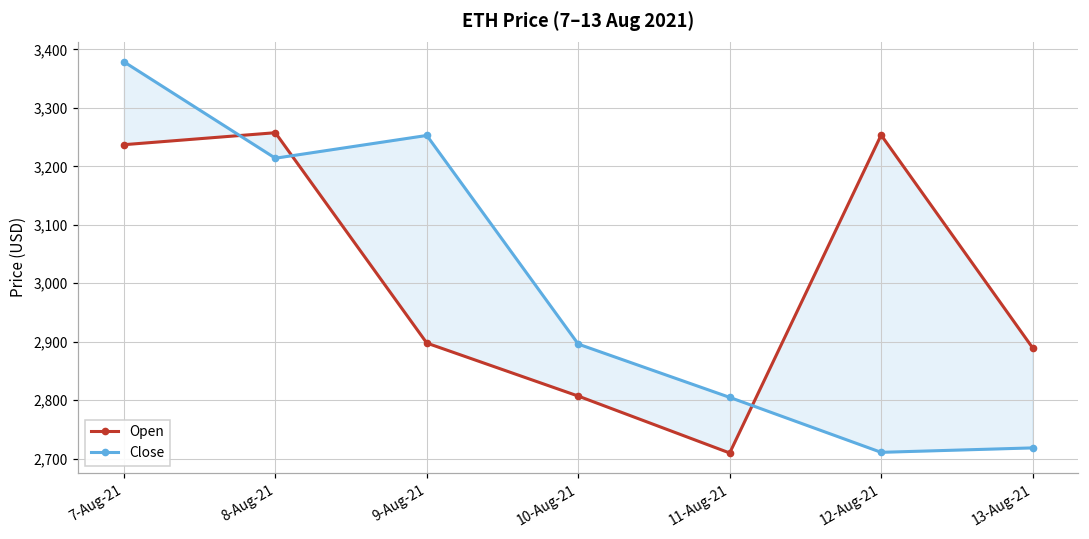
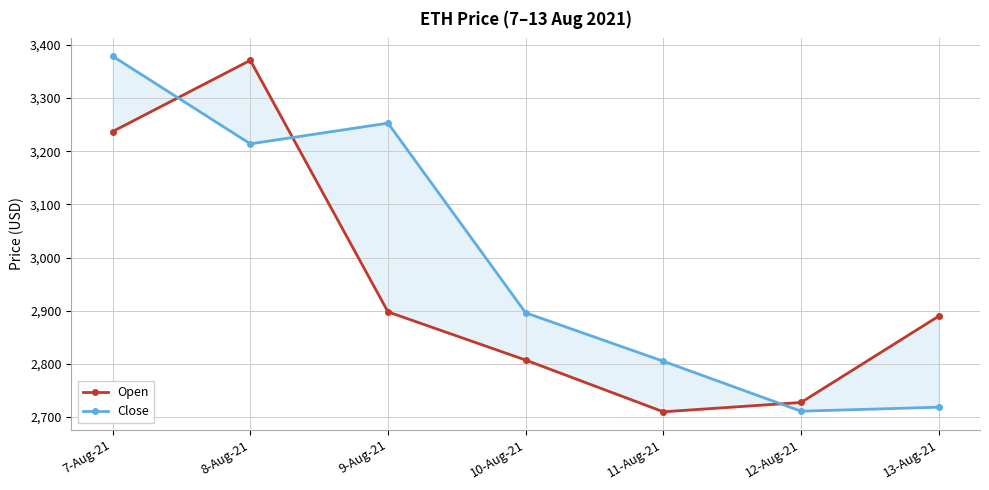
  {
    "Open": {
      "7-Aug-21": "3,240",
-     "8-Aug-21": "3,260",
+     "8-Aug-21": "3,370",
      "9-Aug-21": "2,900",
      "10-Aug-21": "2,810",
      "11-Aug-21": "2,710",
-     "12-Aug-21": "3,250"
+     "12-Aug-21": "2,730"
    }
  }
